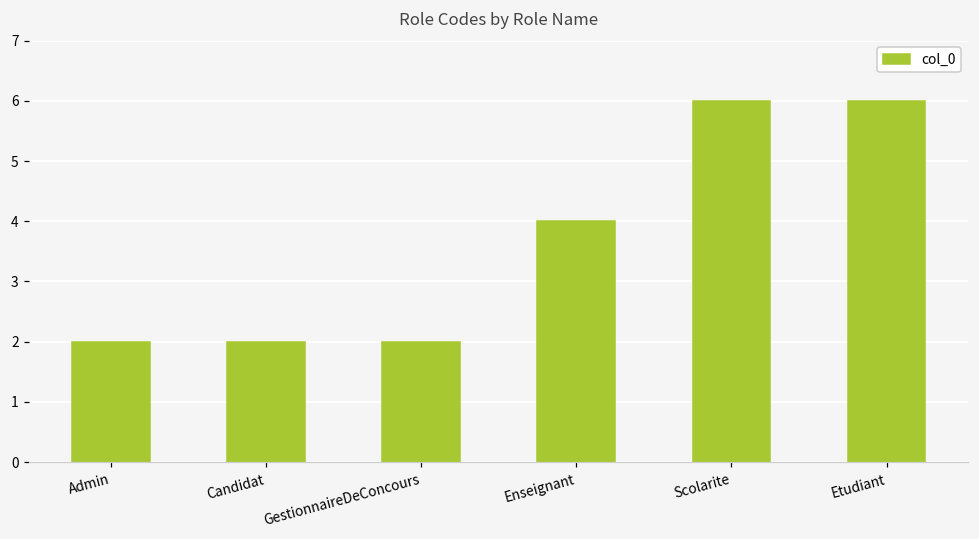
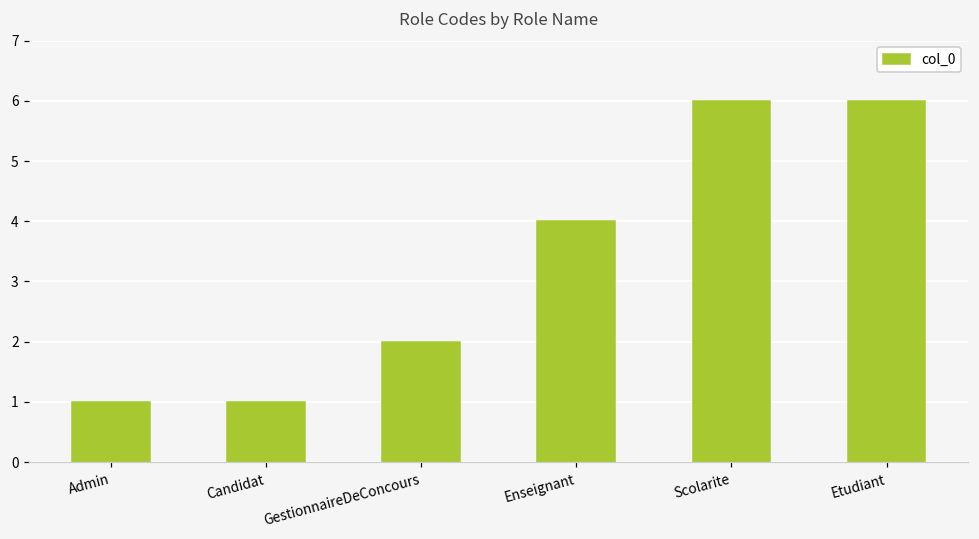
  {
-   "Admin": 2,
-   "Candidat": 2,
+   "Admin": 1,
+   "Candidat": 1,
    "GestionnaireDeConcours": 2,
    "Enseignant": 4,
    "Scolarite": 6,
    "Etudiant": 6
  }
